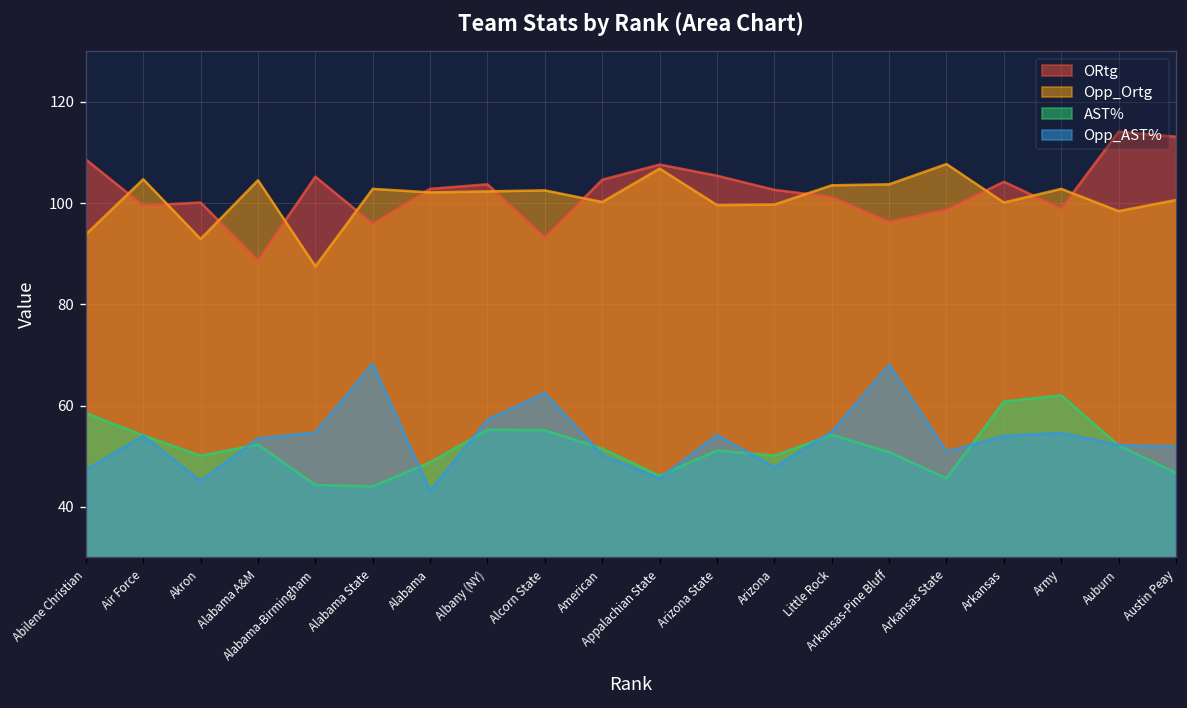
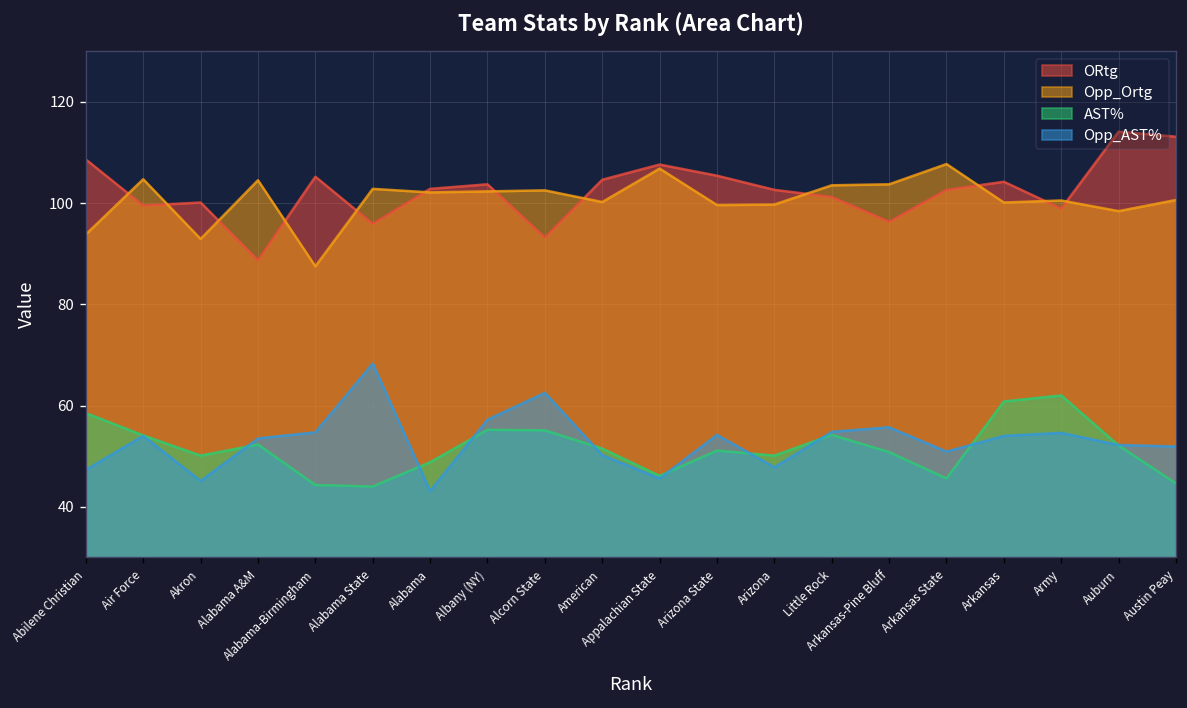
  {
    "ORtg": {
      "Abilene Christian": 109,
      "Air Force": 100,
      "Akron": 100,
      "Alabama A&M": 89,
      "Alabama-Birmingham": 105,
      "Alabama State": 96,
      "Alabama": 103,
      "Albany (NY)": 104,
      "Alcorn State": 93,
      "American": 105,
      "Appalachian State": 108,
      "Arizona State": 105,
      "Arizona": 103,
      "Little Rock": 101,
      "Arkansas-Pine Bluff": 96,
-     "Arkansas State": 99,
+     "Arkansas State": 103,
      "Arkansas": 104,
      "Army": 99,
      "Austin Peay": 113
    },
    "Opp_Ortg": {
      "Abilene Christian": 94,
      "Air Force": 105,
      "Akron": 93,
      "Alabama A&M": 105,
      "Alabama-Birmingham": 88,
      "Alabama State": 103,
      "Alabama": 102,
      "Albany (NY)": 102,
      "Alcorn State": 103,
      "American": 100,
      "Appalachian State": 107,
      "Arizona State": 100,
      "Arizona": 100,
      "Little Rock": 104,
      "Arkansas-Pine Bluff": 104,
      "Arkansas State": 108,
      "Arkansas": 100,
-     "Army": 103,
+     "Army": 101,
      "Auburn": 98,
      "Austin Peay": 101
    },
    "AST%": {
      "Abilene Christian": 59,
      "Akron": 50,
      "Alabama A&M": 52,
      "Alabama-Birmingham": 44,
      "Alabama State": 44,
      "Alabama": 49,
      "Albany (NY)": 55,
      "Alcorn State": 55,
      "American": 52,
      "Arizona State": 51,
      "Arizona": 50,
      "Arkansas-Pine Bluff": 51,
      "Arkansas State": 46,
      "Arkansas": 61,
      "Army": 62,
-     "Austin Peay": 47
+     "Austin Peay": 45
    },
    "Opp_AST%": {
      "Abilene Christian": 47,
      "Akron": 45,
      "Alabama A&M": 54,
      "Alabama-Birmingham": 55,
      "Alabama State": 68,
      "Alabama": 43,
      "Albany (NY)": 57,
      "Alcorn State": 63,
      "American": 50,
      "Arizona State": 54,
      "Arizona": 48,
-     "Arkansas-Pine Bluff": 68,
+     "Arkansas-Pine Bluff": 56,
      "Arkansas State": 51,
      "Arkansas": 54,
      "Army": 55,
      "Austin Peay": 52
    }
  }
